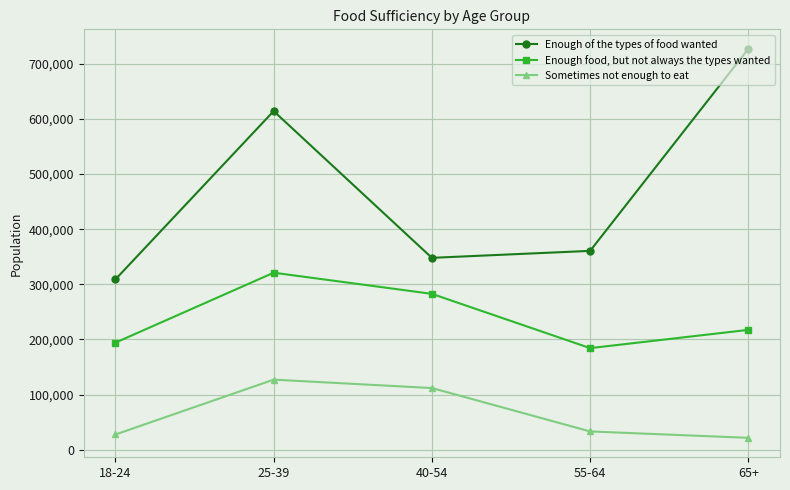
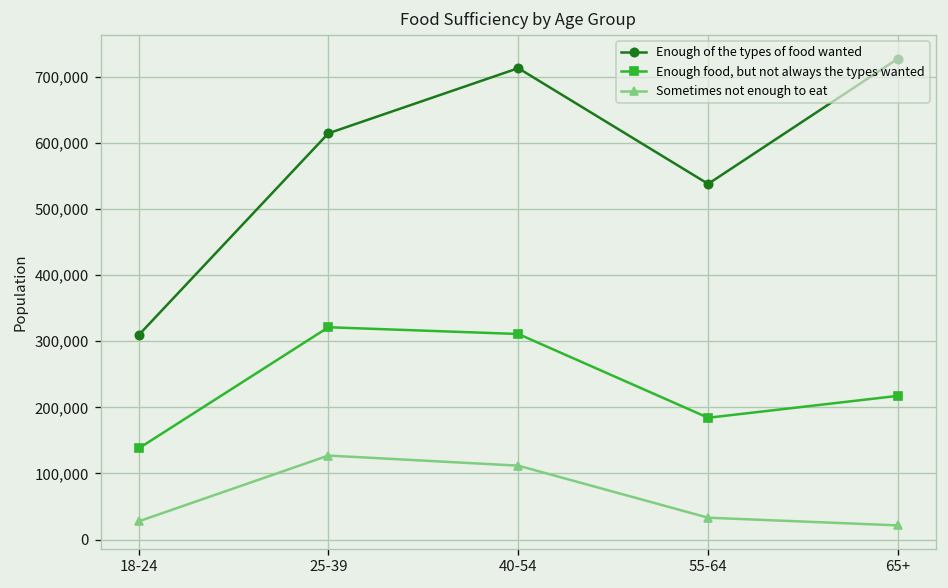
  {
    "Enough of the types of food wanted": {
      "18-24": "310,000",
      "25-39": "610,000",
-     "40-54": "350,000",
-     "55-64": "360,000"
+     "40-54": "710,000",
+     "55-64": "540,000"
    },
    "Enough food, but not always the types wanted": {
-     "18-24": "190,000",
+     "18-24": "140,000",
      "25-39": "320,000",
-     "40-54": "280,000",
+     "40-54": "310,000",
      "55-64": "180,000",
      "65+": "220,000"
    },
    "Sometimes not enough to eat": {
      "18-24": "30,000",
      "25-39": "130,000",
      "40-54": "110,000",
      "55-64": "30,000",
      "65+": "20,000"
    }
  }
